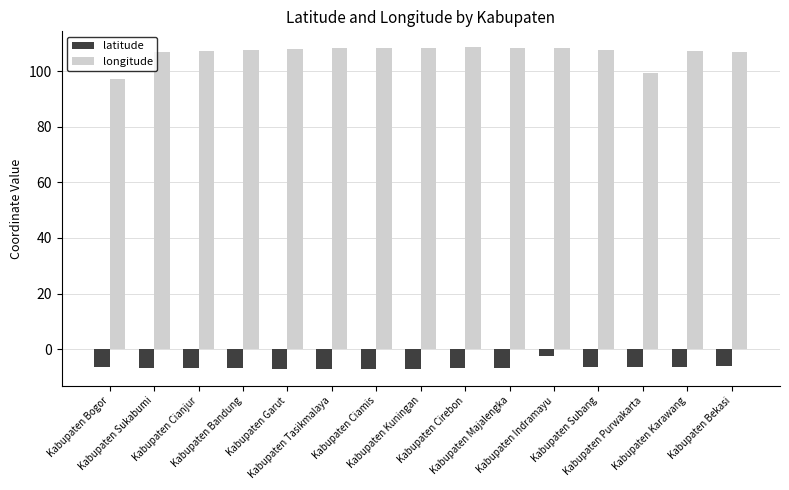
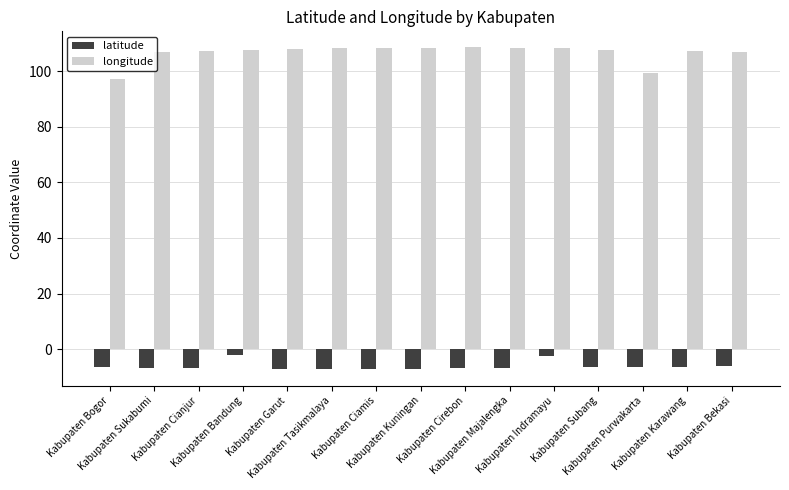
  {
    "latitude": {
      "Kabupaten Bogor": -7,
      "Kabupaten Sukabumi": -7,
      "Kabupaten Cianjur": -7,
-     "Kabupaten Bandung": -7,
+     "Kabupaten Bandung": -2,
      "Kabupaten Garut": -7,
      "Kabupaten Tasikmalaya": -7,
      "Kabupaten Ciamis": -7,
      "Kabupaten Kuningan": -7,
      "Kabupaten Cirebon": -7,
      "Kabupaten Majalengka": -7,
      "Kabupaten Indramayu": -2,
      "Kabupaten Subang": -7,
      "Kabupaten Purwakarta": -7,
      "Kabupaten Karawang": -6,
      "Kabupaten Bekasi": -6
    },
    "longitude": {
      "Kabupaten Bogor": 97,
      "Kabupaten Sukabumi": 107,
      "Kabupaten Cianjur": 107,
      "Kabupaten Bandung": 108,
      "Kabupaten Garut": 108,
      "Kabupaten Tasikmalaya": 108,
      "Kabupaten Ciamis": 108,
      "Kabupaten Kuningan": 108,
      "Kabupaten Cirebon": 109,
      "Kabupaten Majalengka": 108,
      "Kabupaten Indramayu": 108,
      "Kabupaten Subang": 108,
      "Kabupaten Purwakarta": 99,
      "Kabupaten Karawang": 107,
      "Kabupaten Bekasi": 107
    }
  }
